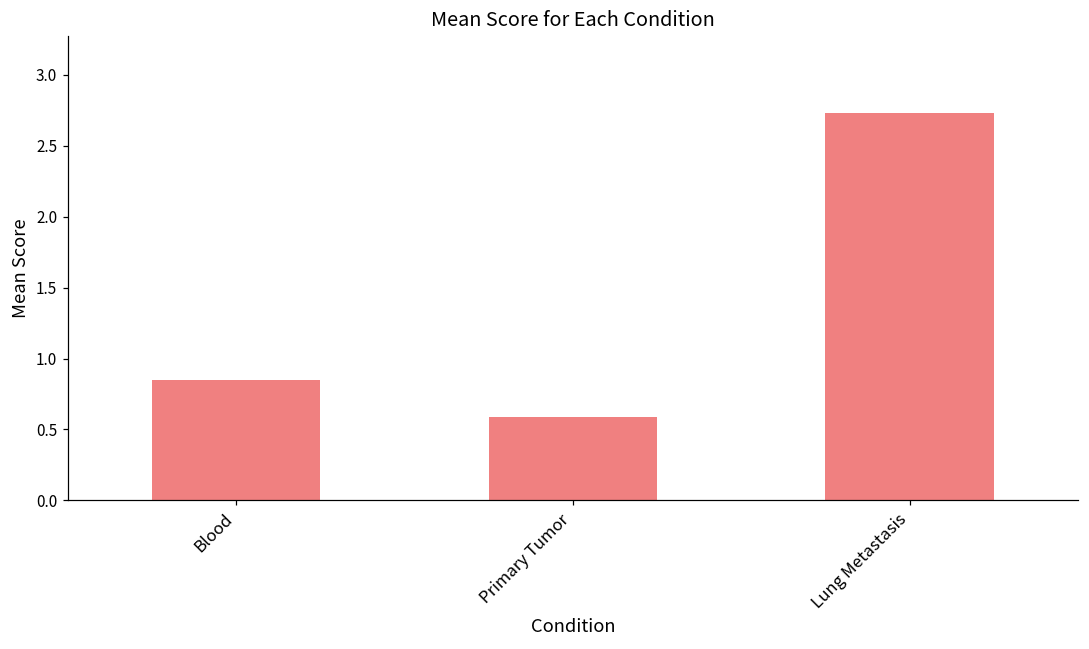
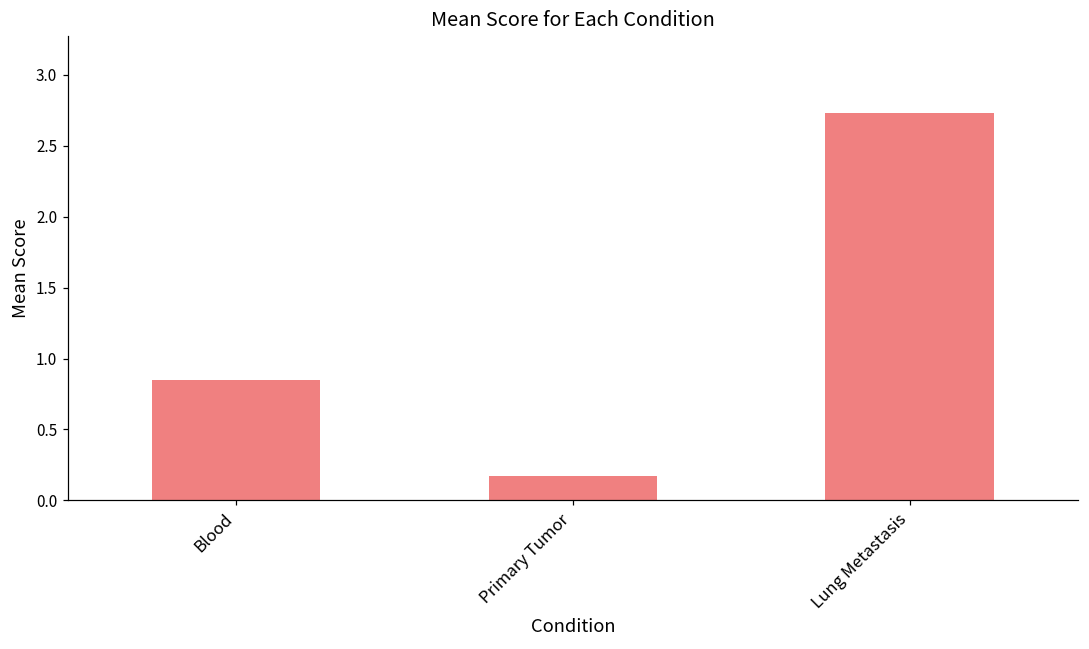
  {
    "Blood": 0.85,
-   "Primary Tumor": 0.59,
+   "Primary Tumor": 0.17,
    "Lung Metastasis": 2.73
  }
